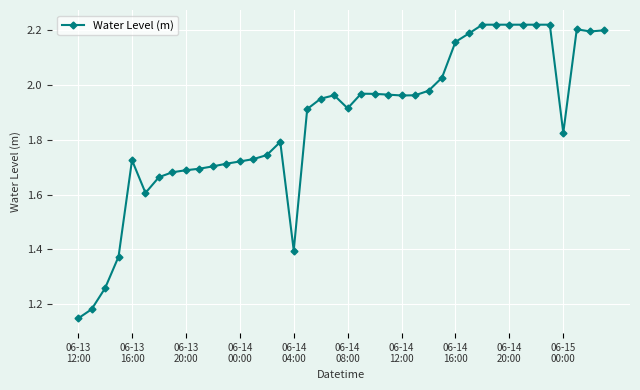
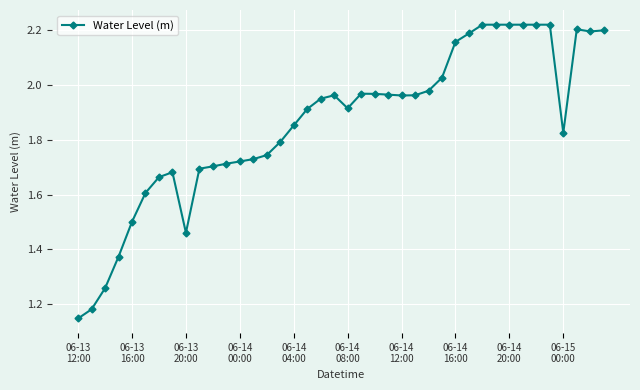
  {
    "06-13 12:00": 1.15,
-   "06-13 16:00": 1.73,
-   "06-13 20:00": 1.69,
+   "06-13 16:00": 1.50,
+   "06-13 20:00": 1.46,
    "06-14 00:00": 1.72,
-   "06-14 04:00": 1.40,
+   "06-14 04:00": 1.85,
    "06-14 08:00": 1.92,
    "06-14 12:00": 1.96,
    "06-14 16:00": 2.16,
    "06-14 20:00": 2.22,
    "06-15 00:00": 1.83
  }
